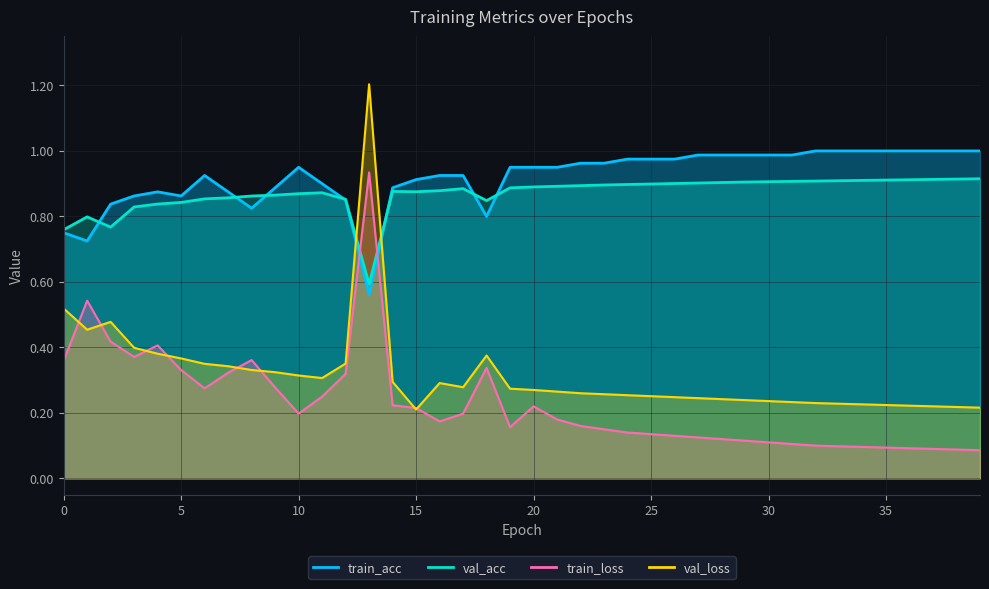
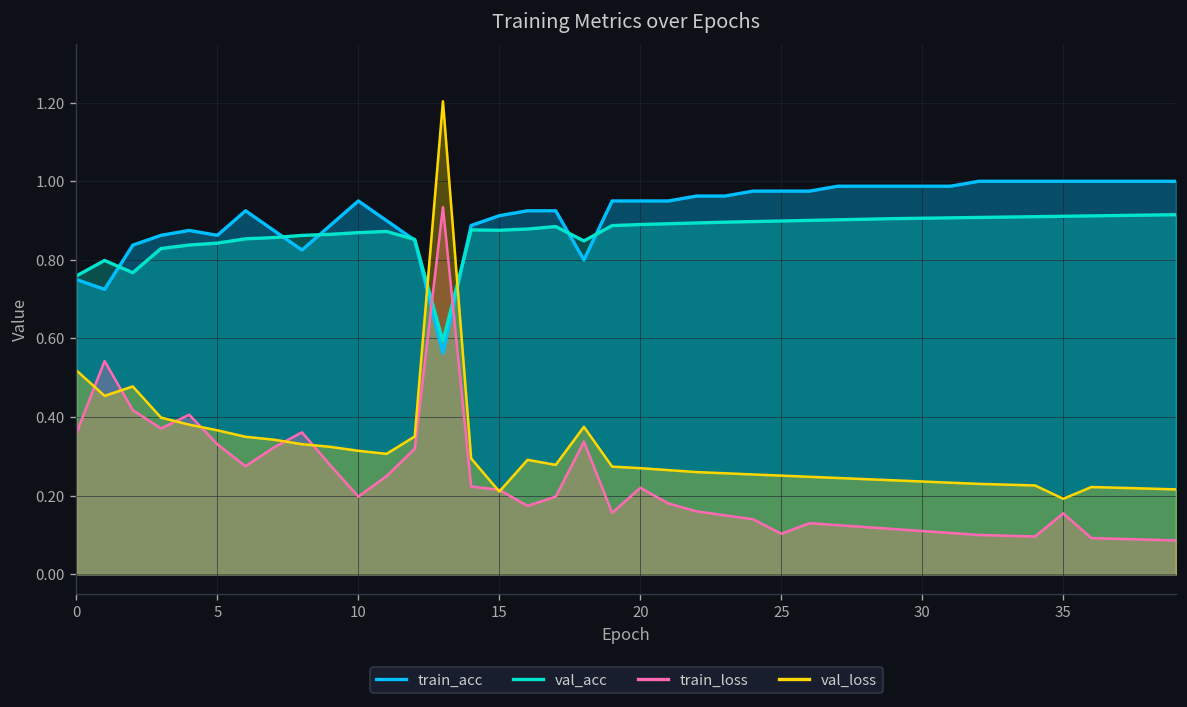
  {
    "train_loss": {
      "0": 0.36,
      "5": 0.33,
      "10": 0.20,
      "20": 0.22,
-     "25": 0.14,
+     "25": 0.10,
      "30": 0.11,
-     "35": 0.09
+     "35": 0.16
    },
    "val_loss": {
      "0": 0.52,
      "5": 0.37,
      "10": 0.31,
      "20": 0.27,
      "25": 0.25,
      "30": 0.24,
-     "35": 0.22
+     "35": 0.19
    }
  }
